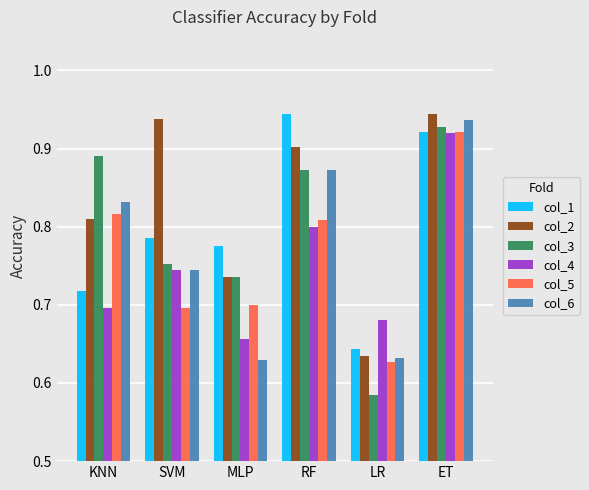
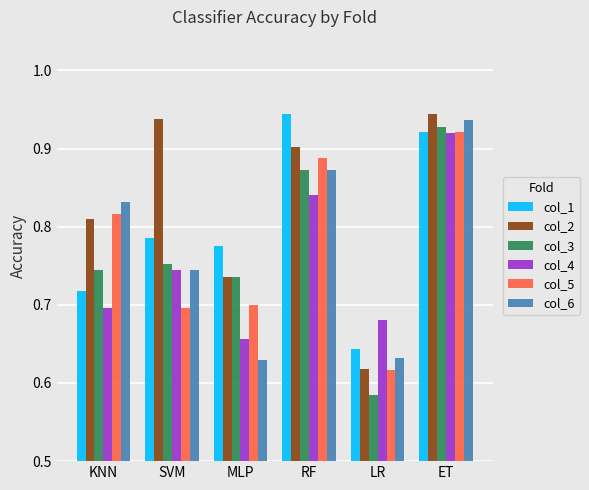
  {
    "col_1": {
      "KNN": 0.72,
      "SVM": 0.79,
      "MLP": 0.77,
      "RF": 0.94,
      "LR": 0.64,
      "ET": 0.92
    },
    "col_2": {
      "KNN": 0.81,
      "SVM": 0.94,
      "MLP": 0.74,
      "RF": 0.90,
-     "LR": 0.63,
+     "LR": 0.62,
      "ET": 0.94
    },
    "col_3": {
-     "KNN": 0.89,
+     "KNN": 0.74,
      "SVM": 0.75,
      "MLP": 0.74,
      "RF": 0.87,
      "LR": 0.58,
      "ET": 0.93
    },
    "col_4": {
      "KNN": 0.70,
      "SVM": 0.74,
      "MLP": 0.66,
-     "RF": 0.80,
+     "RF": 0.84,
      "LR": 0.68,
      "ET": 0.92
    },
    "col_5": {
      "KNN": 0.82,
      "SVM": 0.70,
      "MLP": 0.70,
-     "RF": 0.81,
-     "LR": 0.63,
+     "RF": 0.89,
+     "LR": 0.62,
      "ET": 0.92
    },
    "col_6": {
      "KNN": 0.83,
      "SVM": 0.74,
      "MLP": 0.63,
      "RF": 0.87,
      "LR": 0.63,
      "ET": 0.94
    }
  }
